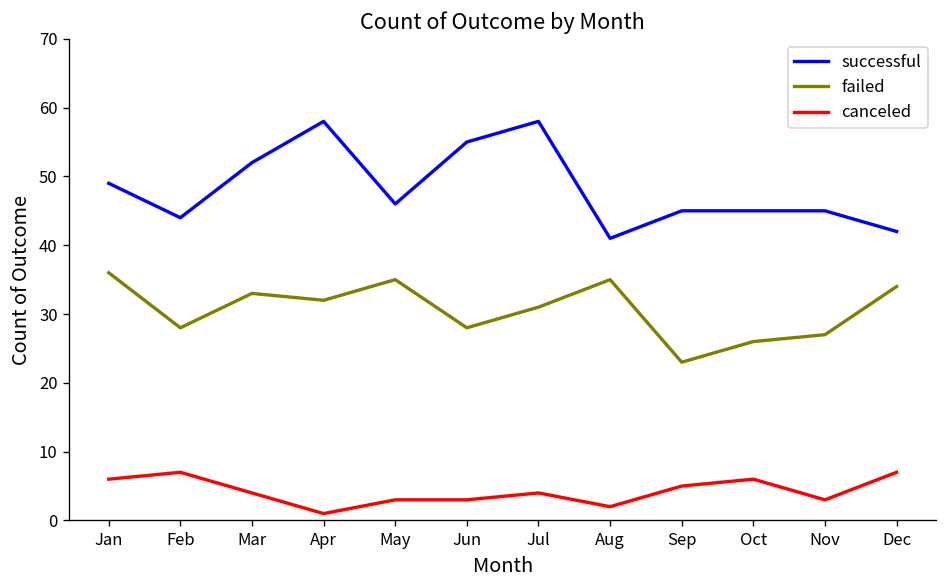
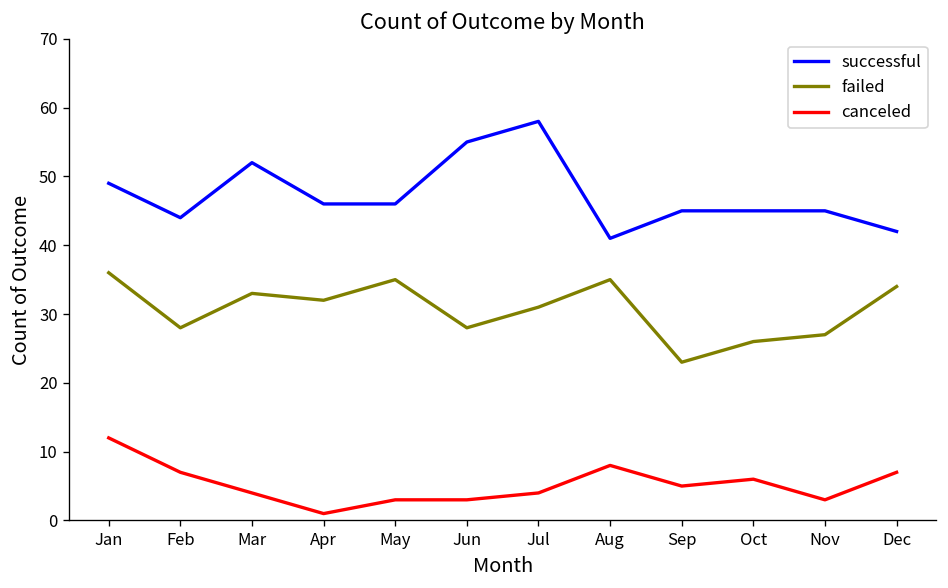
  {
    "successful": {
      "Jan": 49,
      "Feb": 44,
      "Mar": 52,
-     "Apr": 58,
+     "Apr": 46,
      "May": 46,
      "Jun": 55,
      "Jul": 58,
      "Aug": 41,
      "Sep": 45,
      "Oct": 45,
      "Nov": 45,
      "Dec": 42
    },
    "failed": {
      "Jan": 36,
      "Feb": 28,
      "Mar": 33,
      "Apr": 32,
      "May": 35,
      "Jun": 28,
      "Jul": 31,
      "Aug": 35,
      "Sep": 23,
      "Oct": 26,
      "Nov": 27,
      "Dec": 34
    },
    "canceled": {
-     "Jan": 6,
+     "Jan": 12,
      "Feb": 7,
      "Mar": 4,
      "Apr": 1,
      "May": 3,
      "Jun": 3,
      "Jul": 4,
-     "Aug": 2,
+     "Aug": 8,
      "Sep": 5,
      "Oct": 6,
      "Nov": 3,
      "Dec": 7
    }
  }
